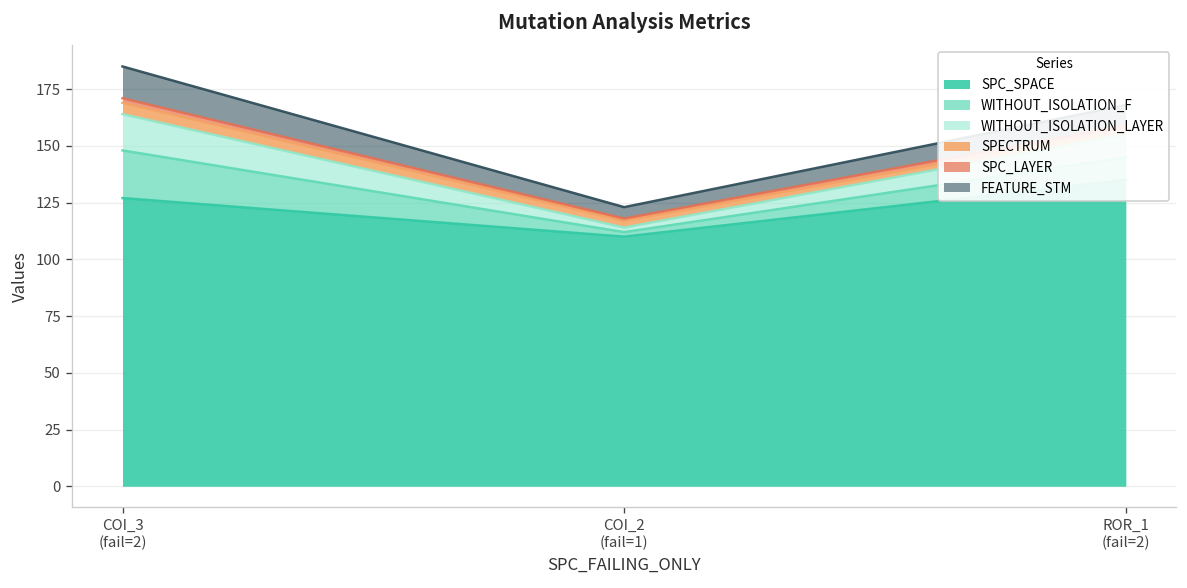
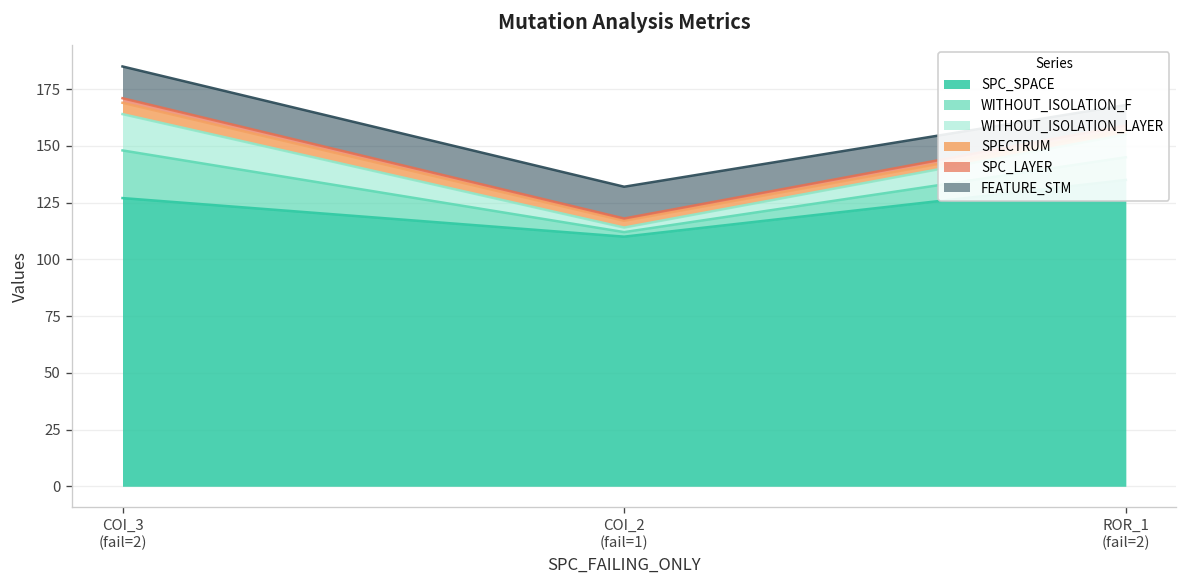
  {
    "FEATURE_STM": {
      "COI_3 (fail=2)": 14,
-     "COI_2 (fail=1)": 5
+     "COI_2 (fail=1)": 14
    }
  }
